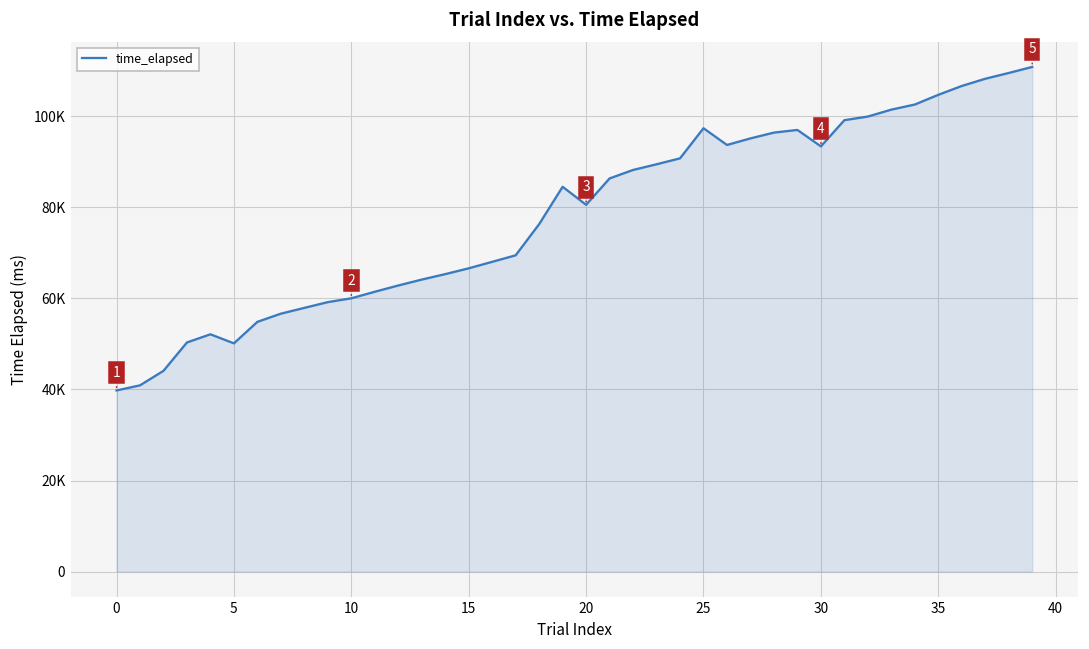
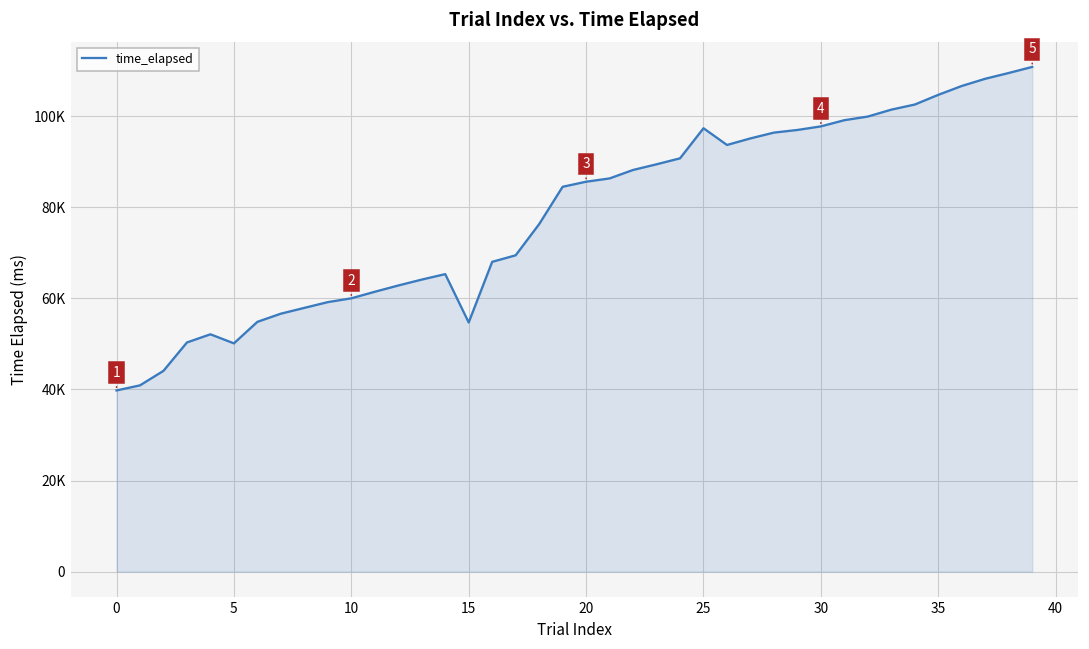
  {
    "5": 50000,
-   "15": 67000,
-   "20": 81000,
+   "15": 55000,
+   "20": 86000,
    "25": 97000,
-   "30": 93000,
+   "30": 98000,
    "35": 105000
  }
